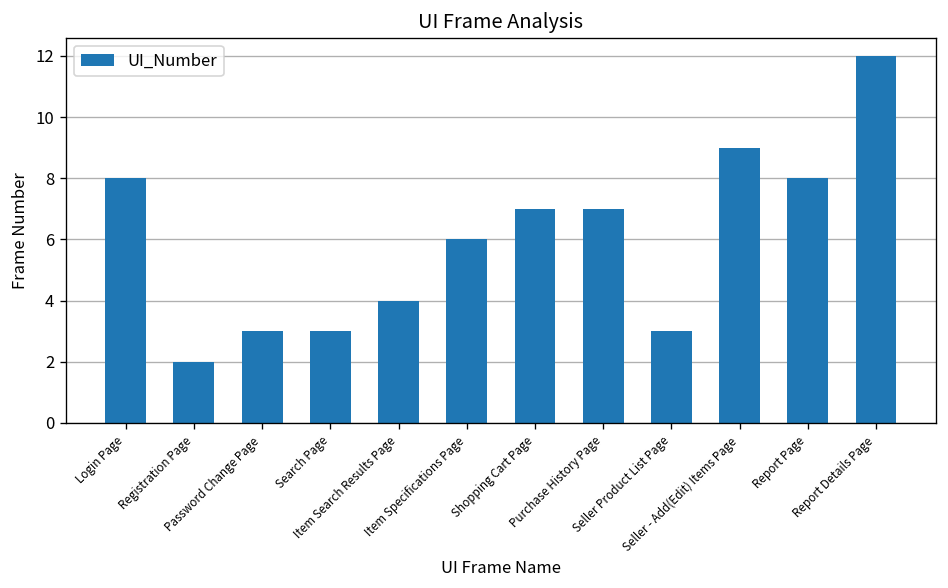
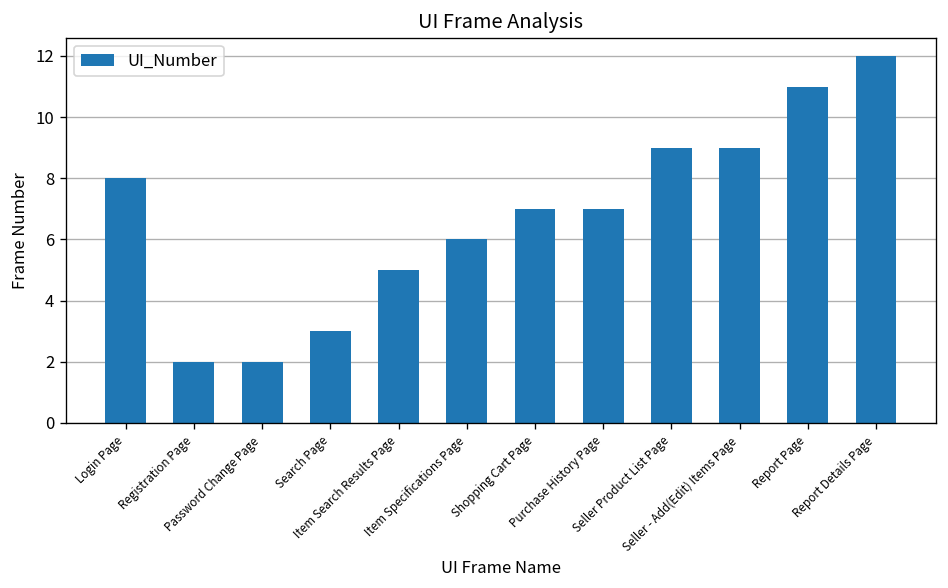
  {
    "Login Page": 8,
    "Registration Page": 2,
-   "Password Change Page": 3,
+   "Password Change Page": 2,
    "Search Page": 3,
-   "Item Search Results Page": 4,
+   "Item Search Results Page": 5,
    "Item Specifications Page": 6,
    "Shopping Cart Page": 7,
    "Purchase History Page": 7,
-   "Seller Product List Page": 3,
+   "Seller Product List Page": 9,
    "Seller - Add(Edit) Items Page": 9,
-   "Report Page": 8,
+   "Report Page": 11,
    "Report Details Page": 12
  }
